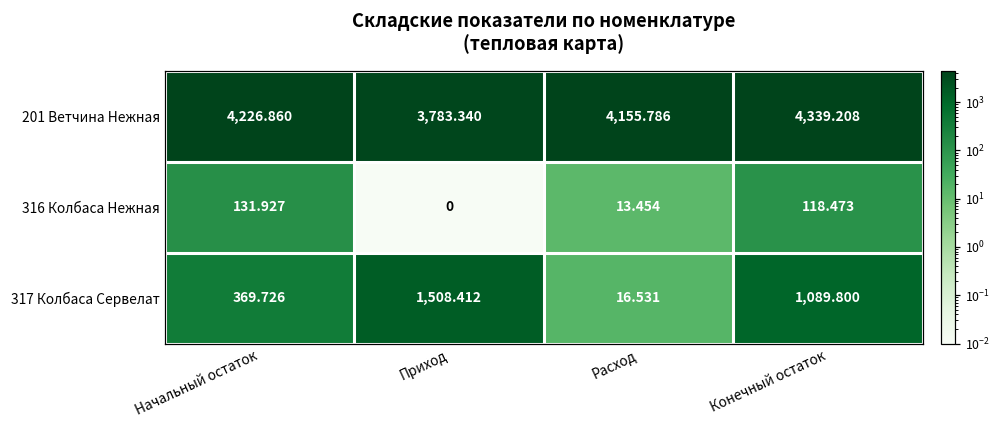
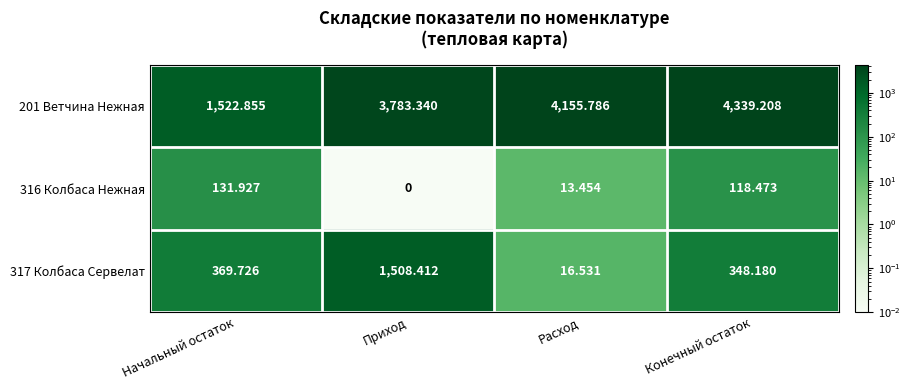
  {
    "201 Ветчина Нежная": {
-     "Начальный остаток": "4,226.860",
+     "Начальный остаток": "1,522.855",
      "Приход": "3,783.340",
      "Расход": "4,155.786",
      "Конечный остаток": "4,339.208"
    },
    "316 Колбаса Нежная": {
      "Начальный остаток": "131.927",
      "Приход": "0",
      "Расход": "13.454",
      "Конечный остаток": "118.473"
    },
    "317 Колбаса Сервелат": {
      "Начальный остаток": "369.726",
      "Приход": "1,508.412",
      "Расход": "16.531",
-     "Конечный остаток": "1,089.800"
+     "Конечный остаток": "348.180"
    }
  }
